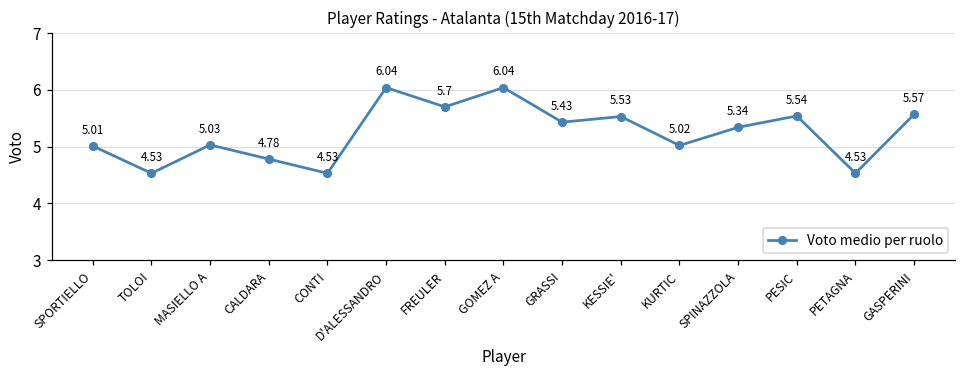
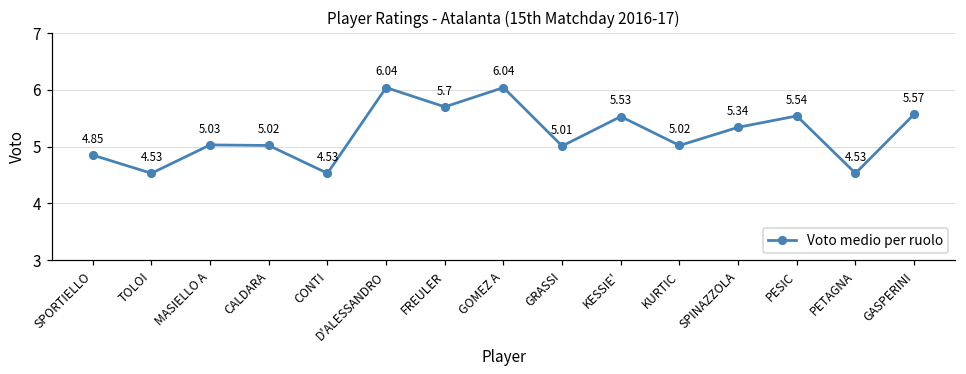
  {
-   "SPORTIELLO": 5.01,
+   "SPORTIELLO": 4.85,
    "TOLOI": 4.53,
    "MASIELLO A": 5.03,
-   "CALDARA": 4.78,
+   "CALDARA": 5.02,
    "CONTI": 4.53,
    "D'ALESSANDRO": 6.04,
    "FREULER": 5.7,
    "GOMEZ A": 6.04,
-   "GRASSI": 5.43,
+   "GRASSI": 5.01,
    "KESSIE'": 5.53,
    "KURTIC": 5.02,
    "SPINAZZOLA": 5.34,
    "PESIC": 5.54,
    "PETAGNA": 4.53,
    "GASPERINI": 5.57
  }
